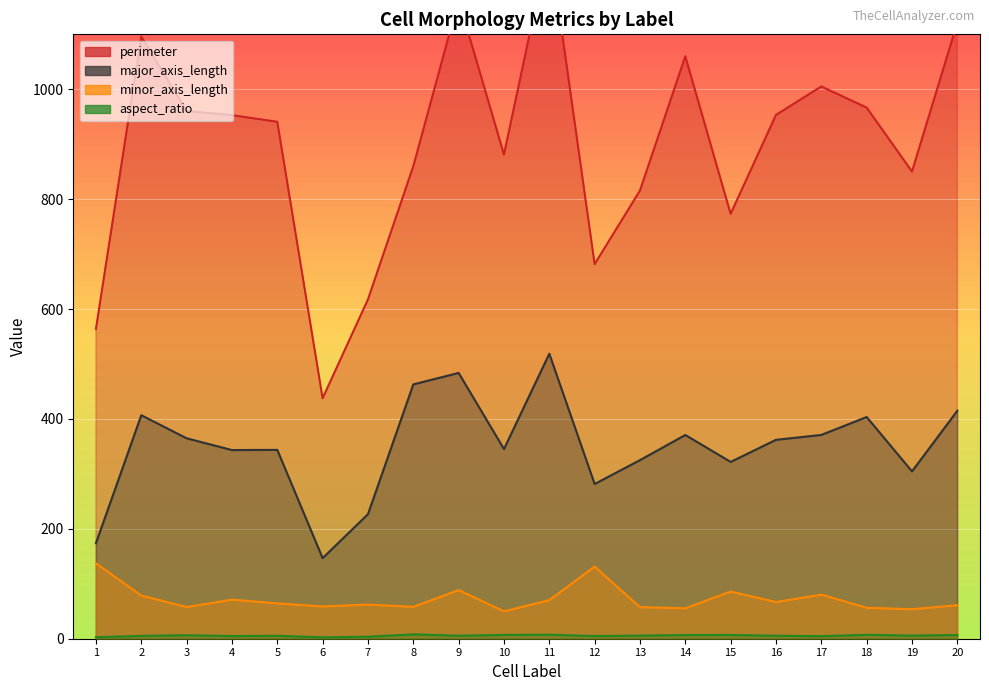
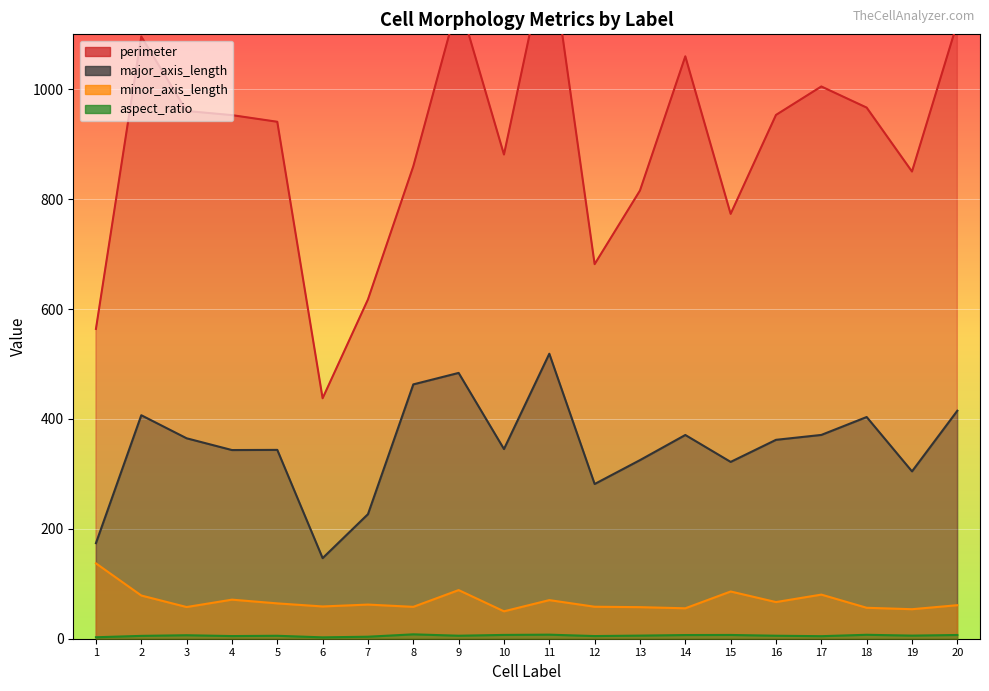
  {
    "perimeter": {
      "1": 560,
      "2": 1100,
      "5": 940,
      "6": 440,
      "7": 620,
      "8": 860,
      "10": 880,
      "12": 680,
      "13": 820,
      "14": 1060,
      "15": 770,
      "16": 950,
      "17": 1010,
      "18": 970,
      "19": 850
    },
    "minor_axis_length": {
      "1": 140,
      "2": 80,
      "3": 60,
      "4": 70,
      "5": 60,
      "6": 60,
      "7": 60,
      "8": 60,
      "9": 90,
      "10": 50,
      "11": 70,
-     "12": 130,
+     "12": 60,
      "13": 60,
      "14": 60,
      "15": 90,
      "16": 70,
      "17": 80,
      "18": 60,
      "19": 50,
      "20": 60
    }
  }
